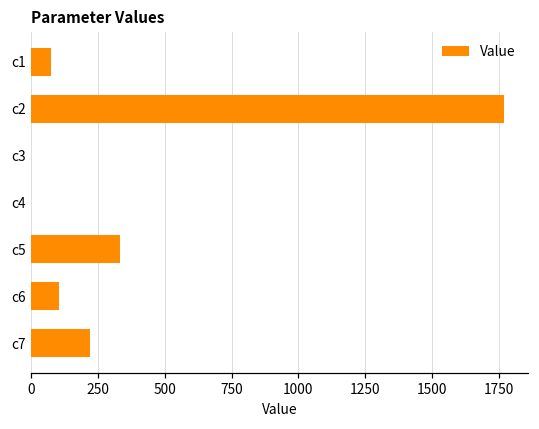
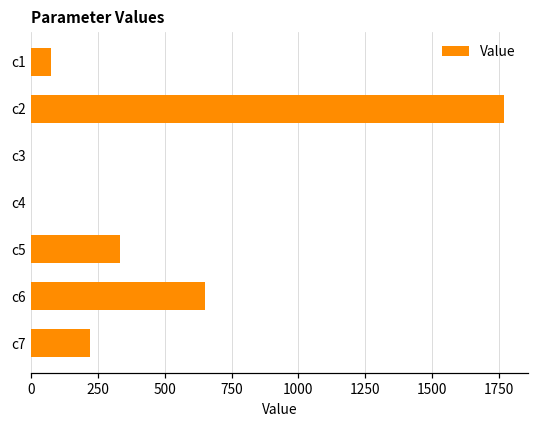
  {
    "c1": 80,
    "c2": 1770,
    "c5": 330,
-   "c6": 100,
+   "c6": 650,
    "c7": 220
  }
